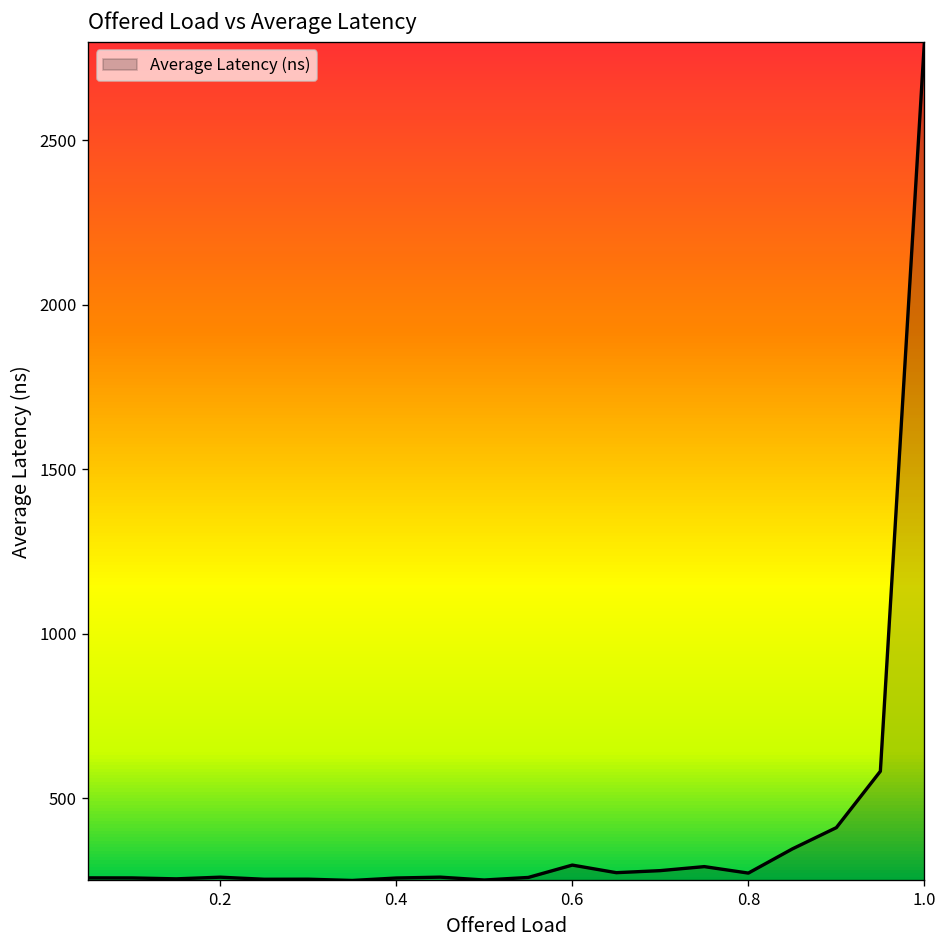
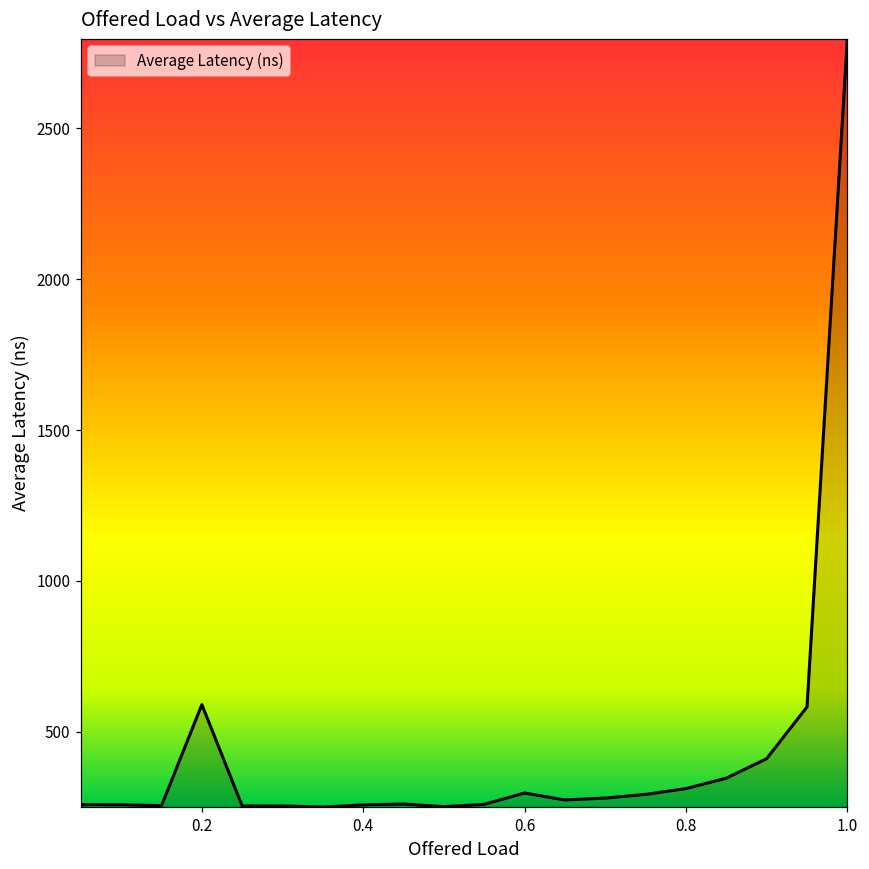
  {
-   "0.2": 260,
+   "0.2": 590,
    "0.4": 260,
    "0.6": 300,
-   "0.8": 270,
+   "0.8": 310,
    "1.0": 2800
  }
